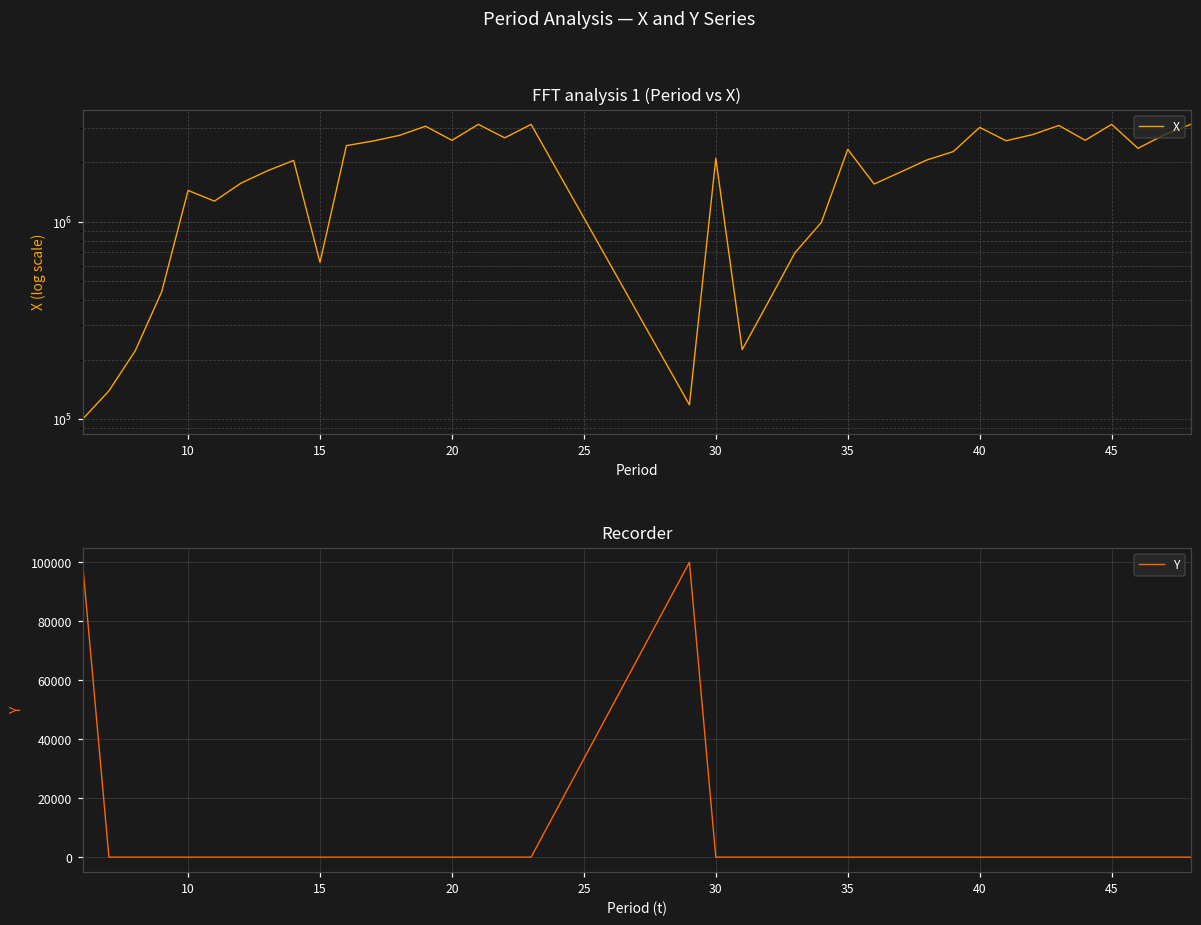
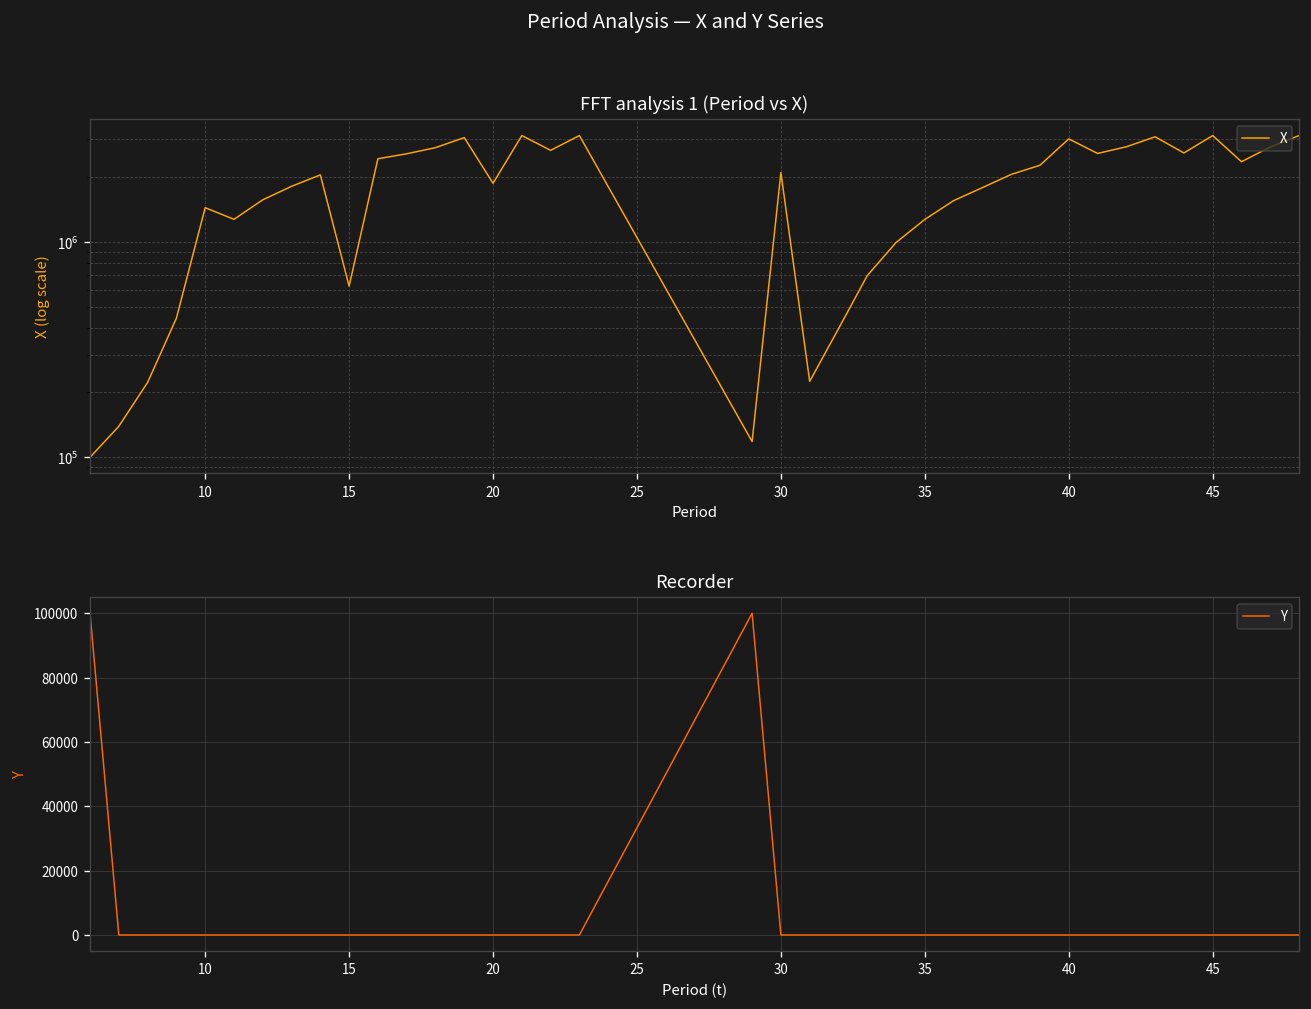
  {
    "FFT analysis 1 (Period vs X)": {
      "10": 1400000,
      "15": 620000,
-     "20": 2600000,
+     "20": 1900000,
      "30": 2100000,
-     "35": 2300000,
+     "35": 1300000,
      "40": 3000000,
      "45": 3100000
    },
    "Recorder": {
      "10": 0,
      "15": 0,
      "20": 0,
      "30": 0,
      "35": 0,
      "40": 0,
      "45": 0
    }
  }
